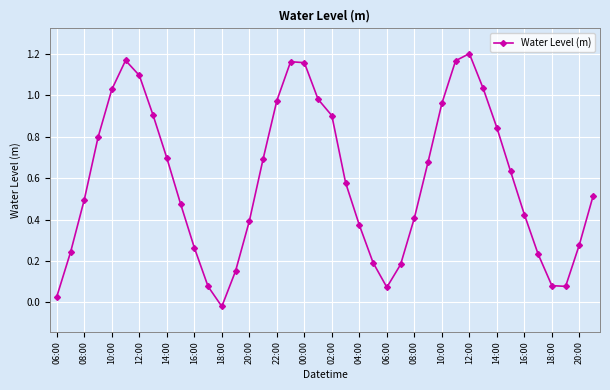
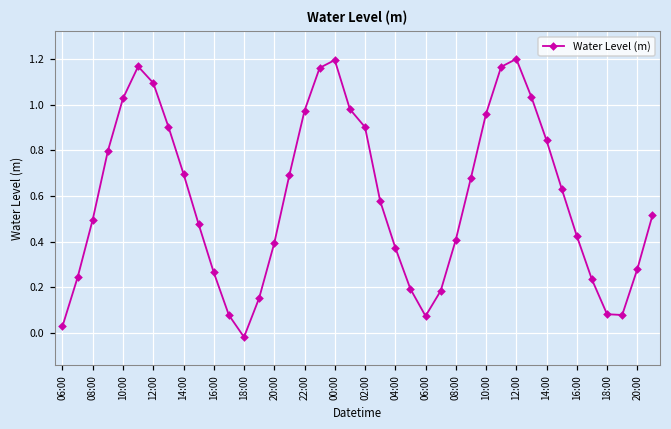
  {
    "22:00": 0.97,
-   "00:00": 1.16,
+   "00:00": 1.20,
    "02:00": 0.90,
    "04:00": 0.37
  }
